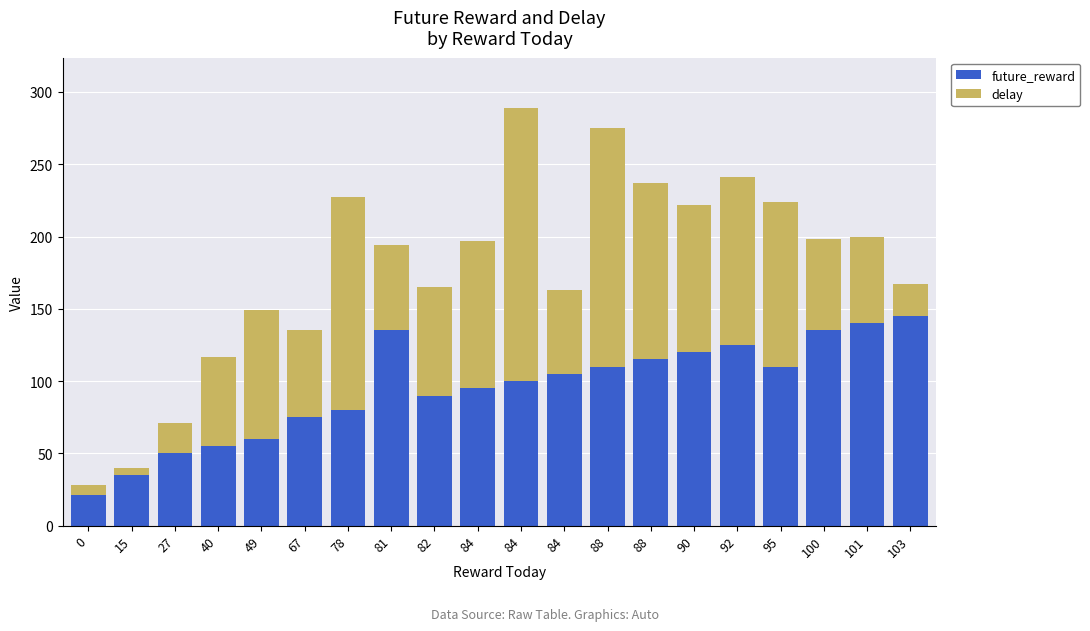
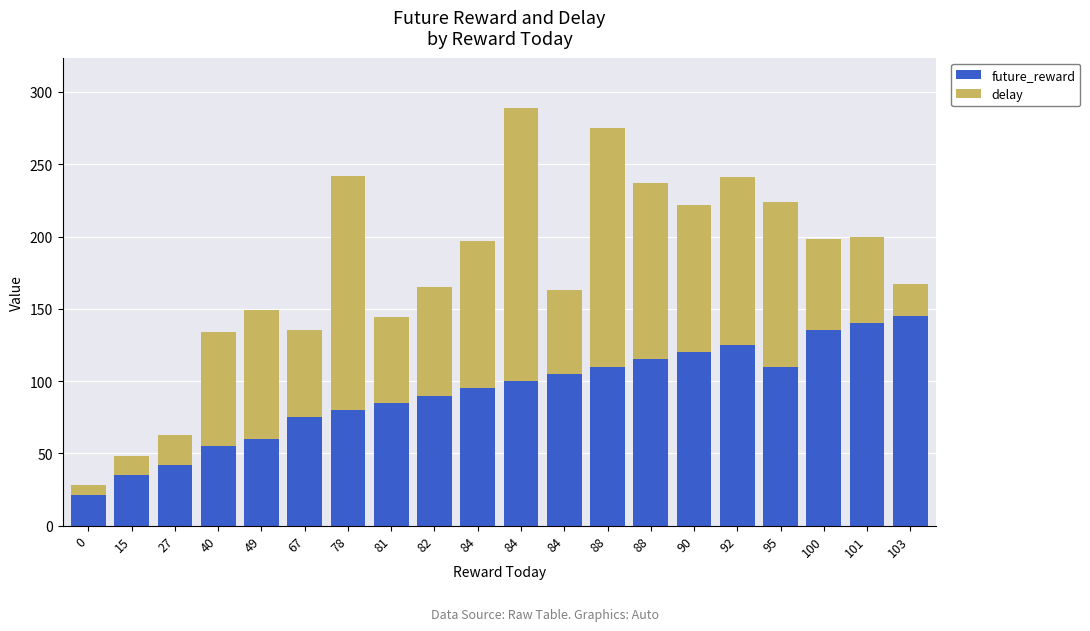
  {
    "future_reward": {
      "0": 21,
      "15": 35,
-     "27": 50,
+     "27": 42,
      "40": 55,
      "49": 60,
      "67": 75,
      "78": 80,
-     "81": 135,
+     "81": 85,
      "82": 90,
      "90": 120,
      "92": 125,
      "95": 110,
      "100": 135,
      "101": 140,
      "103": 145
    },
    "delay": {
      "0": 7,
-     "15": 5,
+     "15": 13,
      "27": 21,
-     "40": 62,
+     "40": 79,
      "49": 89,
      "67": 60,
-     "78": 147,
+     "78": 162,
      "81": 59,
      "82": 75,
      "90": 102,
      "92": 116,
      "95": 114,
      "100": 63,
      "101": 60,
      "103": 22
    }
  }
